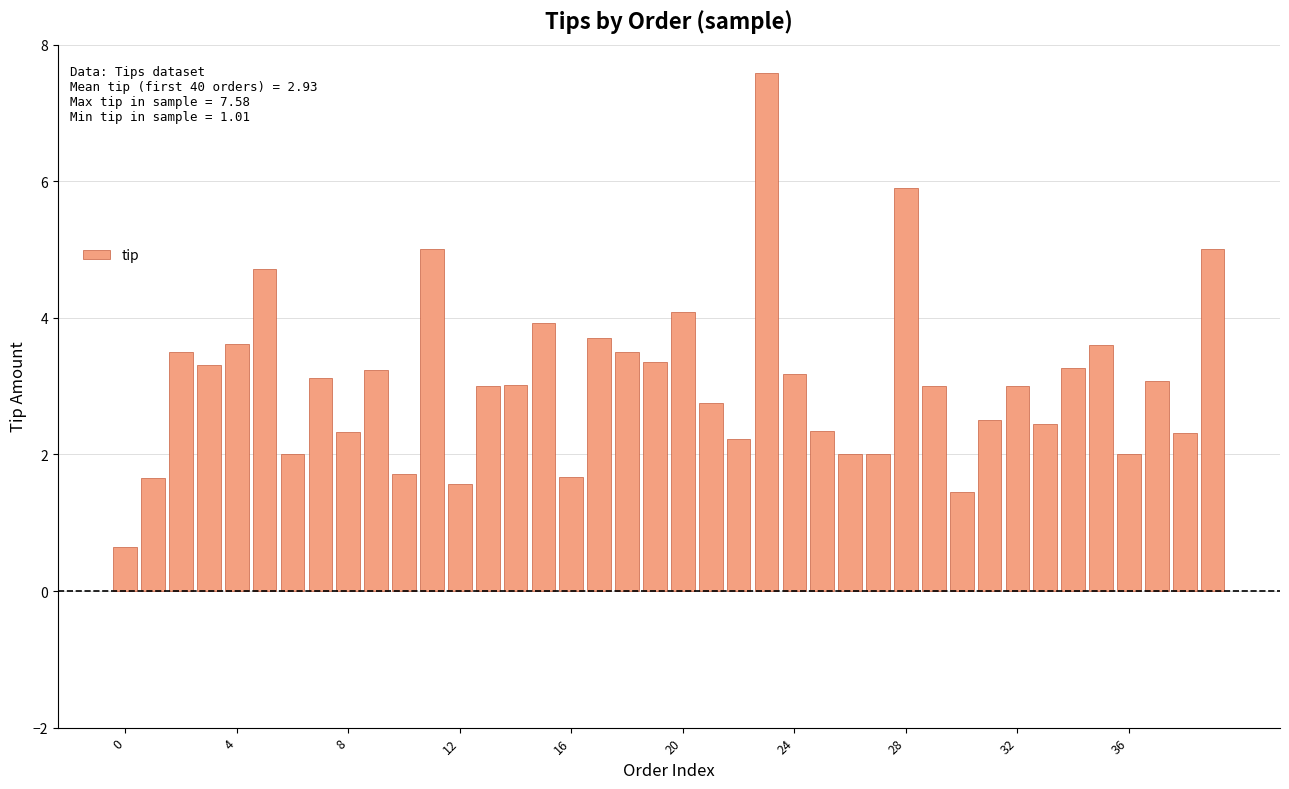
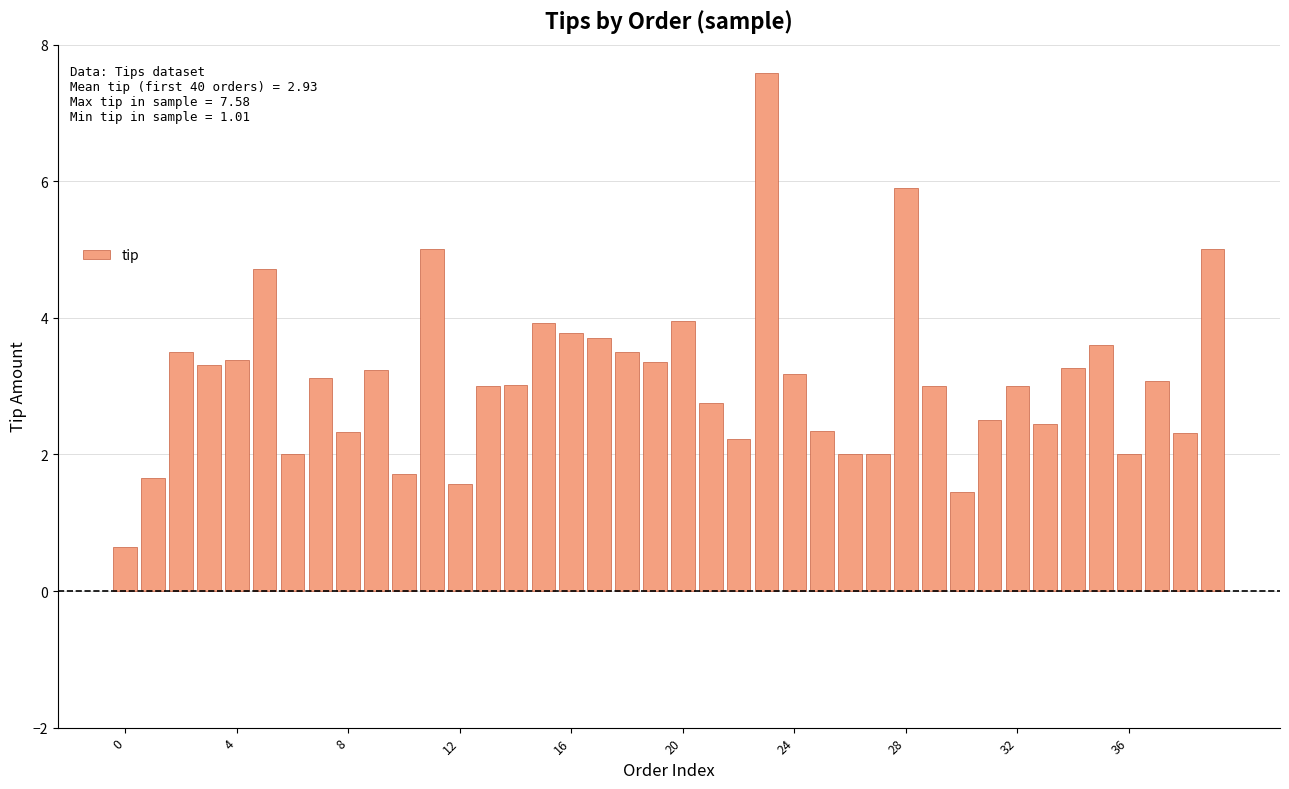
  {
    "0": 0.6,
-   "4": 3.6,
+   "4": 3.4,
    "8": 2.3,
    "12": 1.6,
-   "16": 1.7,
-   "20": 4.1,
+   "16": 3.8,
+   "20": 4.0,
    "24": 3.2,
    "28": 5.9,
    "32": 3.0,
    "36": 2.0
  }
